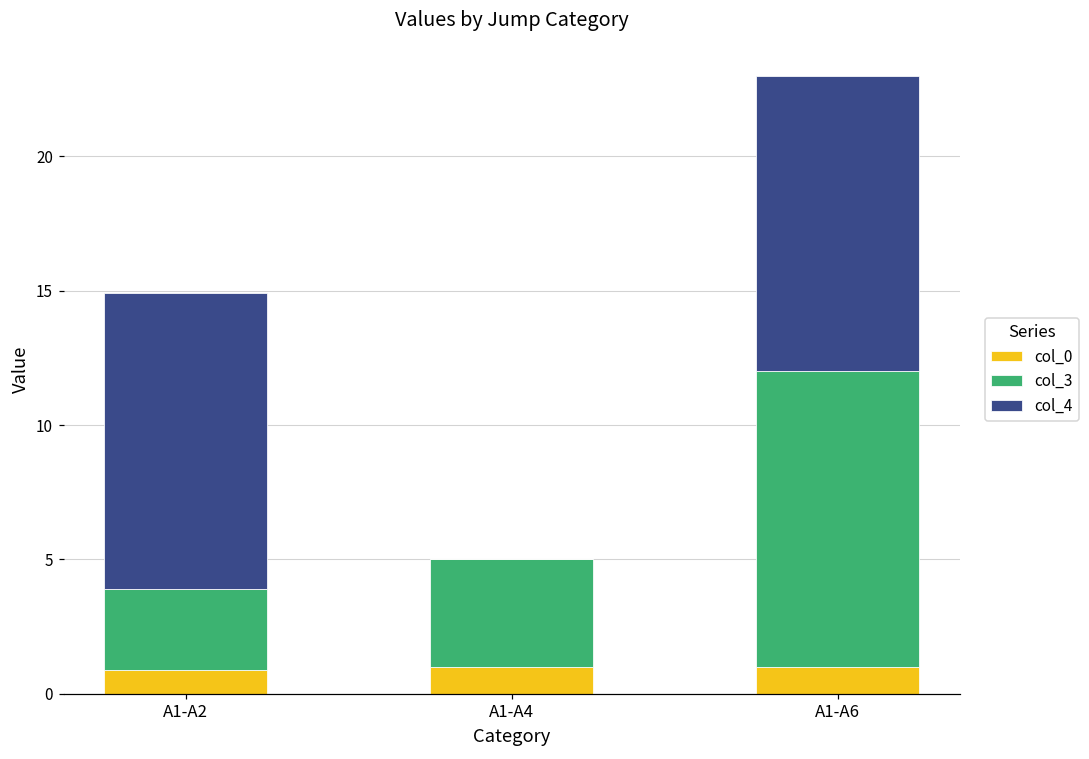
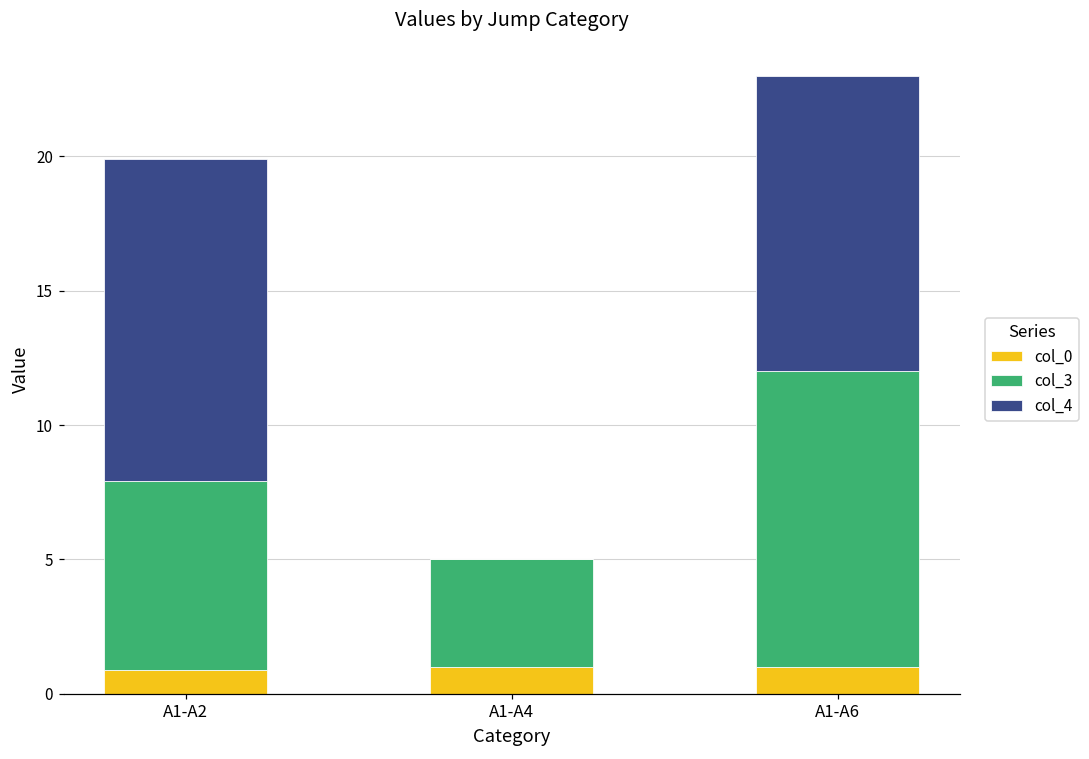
  {
    "col_0": {
      "A1-A2": 1,
      "A1-A4": 1,
      "A1-A6": 1
    },
    "col_3": {
-     "A1-A2": 3,
+     "A1-A2": 7,
      "A1-A4": 4,
      "A1-A6": 11
    },
    "col_4": {
-     "A1-A2": 11,
+     "A1-A2": 12,
      "A1-A4": 0,
      "A1-A6": 11
    }
  }
